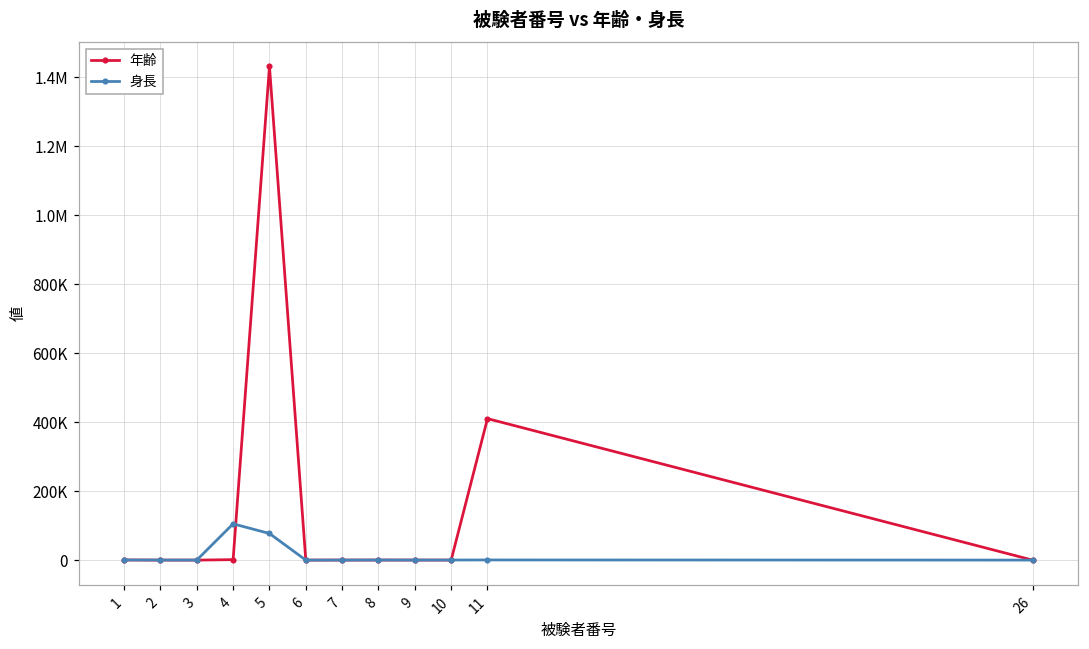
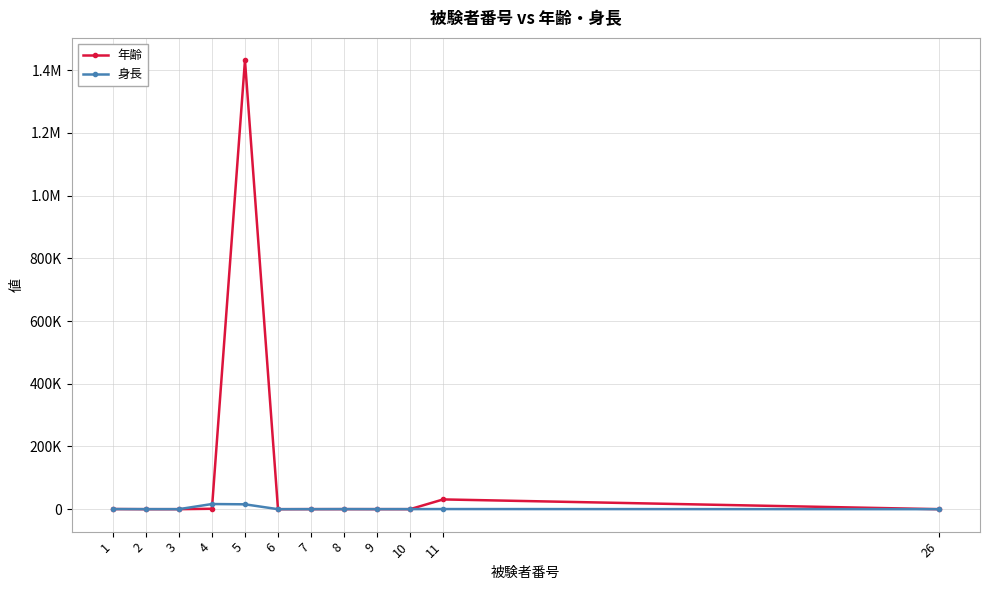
  {
    "年齢": {
      "4": 0,
      "5": 1430000,
-     "11": 410000
+     "11": 30000
    },
    "身長": {
-     "4": 110000,
-     "5": 80000,
+     "4": 20000,
+     "5": 20000,
      "11": 0
    }
  }
